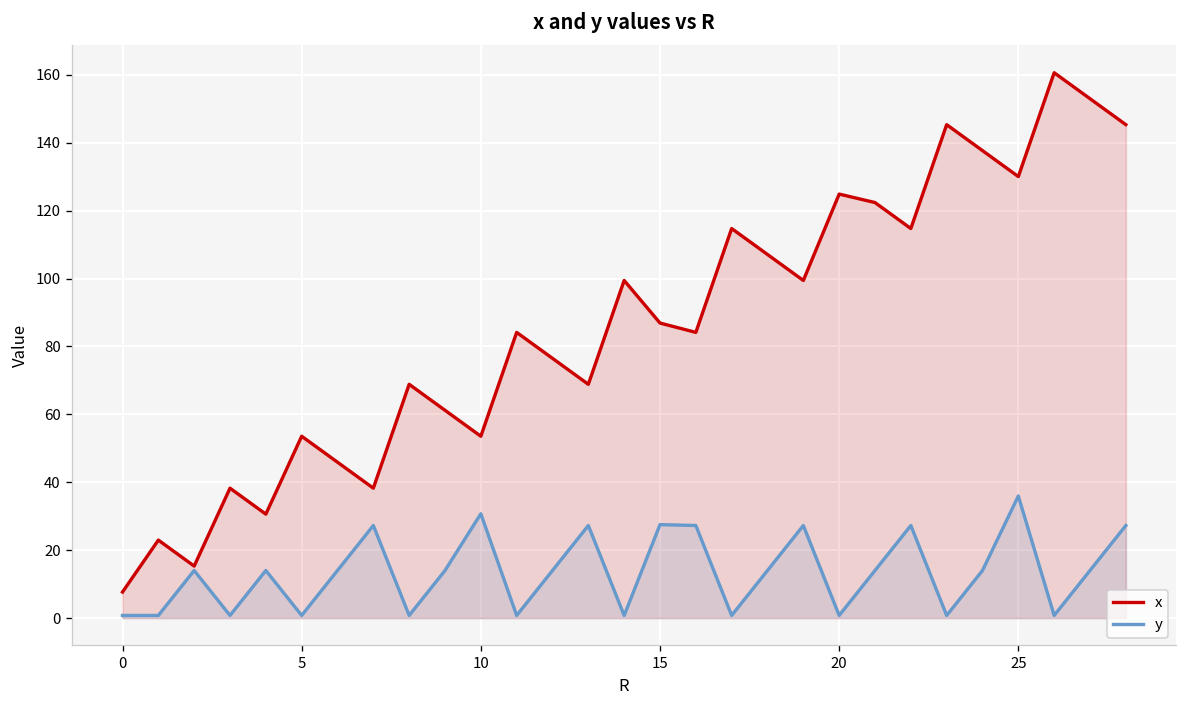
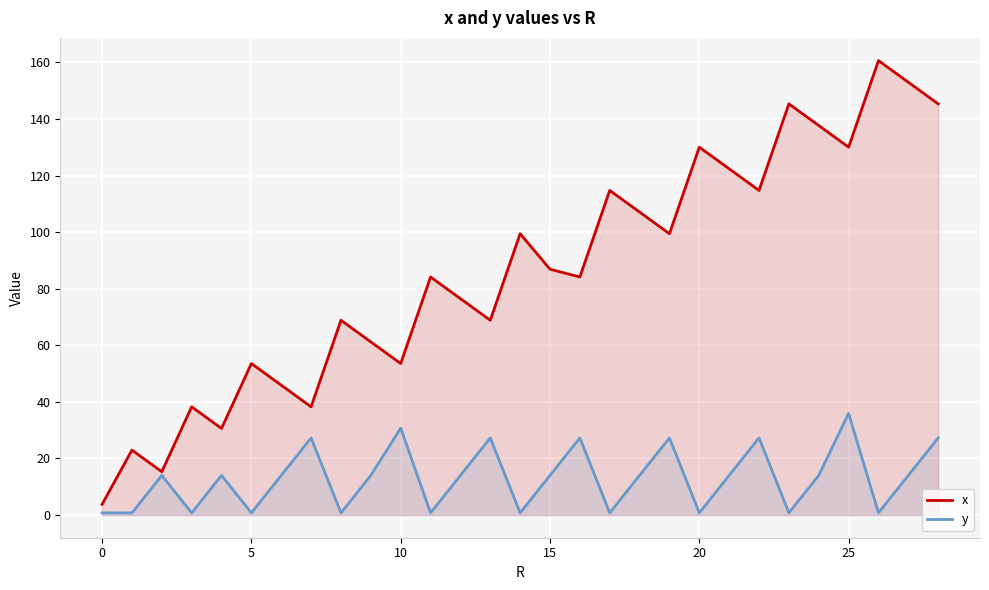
  {
    "x": {
-     "0": 8,
+     "0": 4,
      "5": 54,
      "10": 54,
      "15": 87,
-     "20": 125,
+     "20": 130,
      "25": 130
    },
    "y": {
      "0": 1,
      "5": 1,
      "10": 31,
-     "15": 28,
+     "15": 14,
      "20": 1,
      "25": 36
    }
  }
